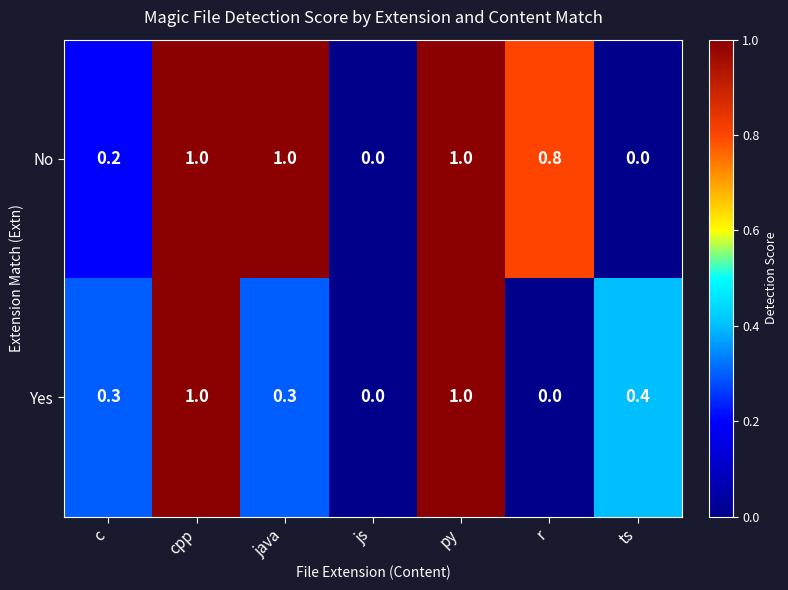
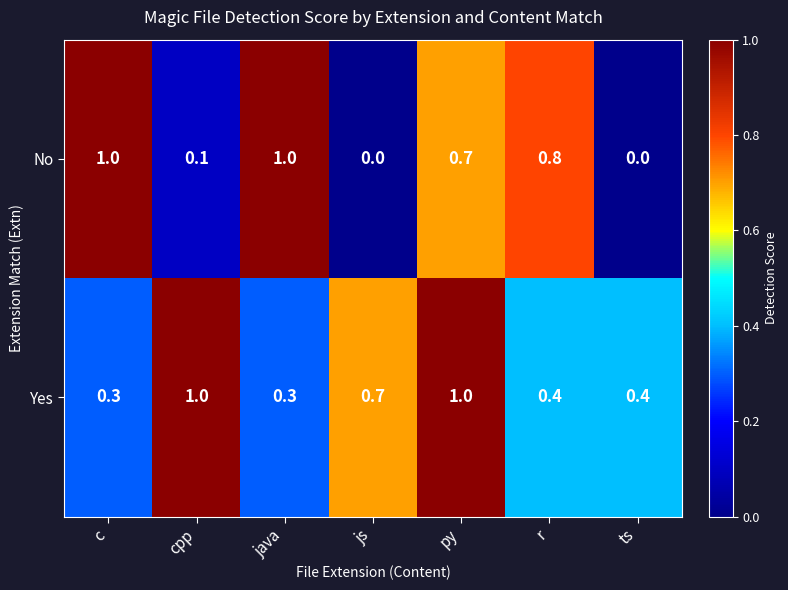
  {
    "No": {
-     "c": 0.2,
-     "cpp": 1.0,
+     "c": 1.0,
+     "cpp": 0.1,
      "java": 1.0,
      "js": 0.0,
-     "py": 1.0,
+     "py": 0.7,
      "r": 0.8,
      "ts": 0.0
    },
    "Yes": {
      "c": 0.3,
      "cpp": 1.0,
      "java": 0.3,
-     "js": 0.0,
+     "js": 0.7,
      "py": 1.0,
-     "r": 0.0,
+     "r": 0.4,
      "ts": 0.4
    }
  }
